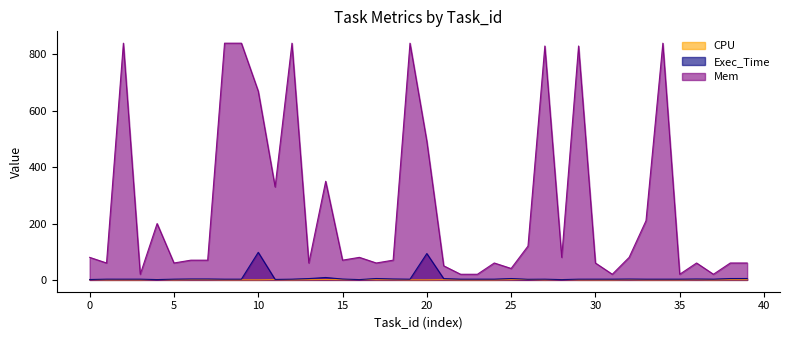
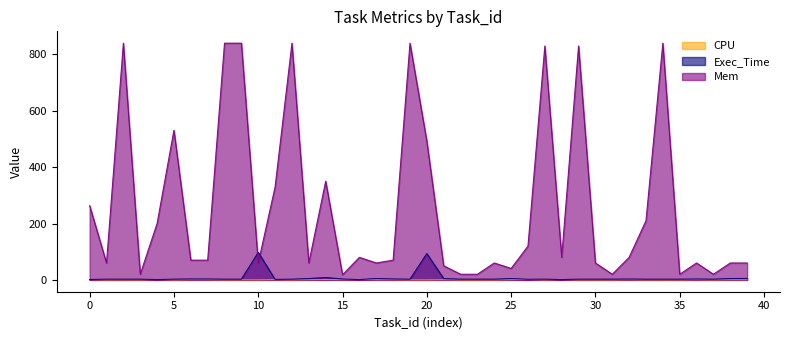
  {
    "CPU": {
      "10": 0,
      "20": 0
    },
    "Exec_Time": {
      "10": 100,
      "20": 90
    },
    "Mem": {
-     "0": 80,
-     "5": 60,
-     "10": 670,
-     "15": 70,
+     "0": 260,
+     "5": 530,
+     "10": 60,
+     "15": 20,
      "20": 490,
      "25": 40,
      "30": 60,
      "35": 20
    }
  }
